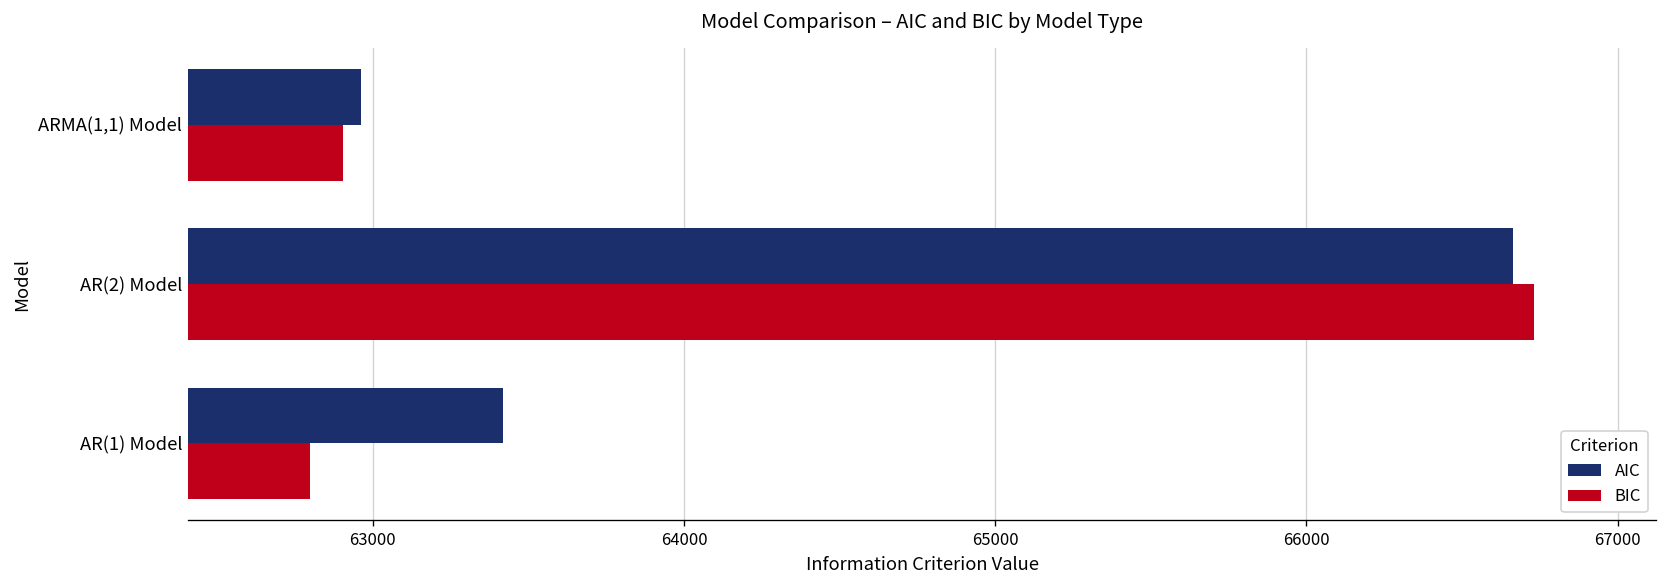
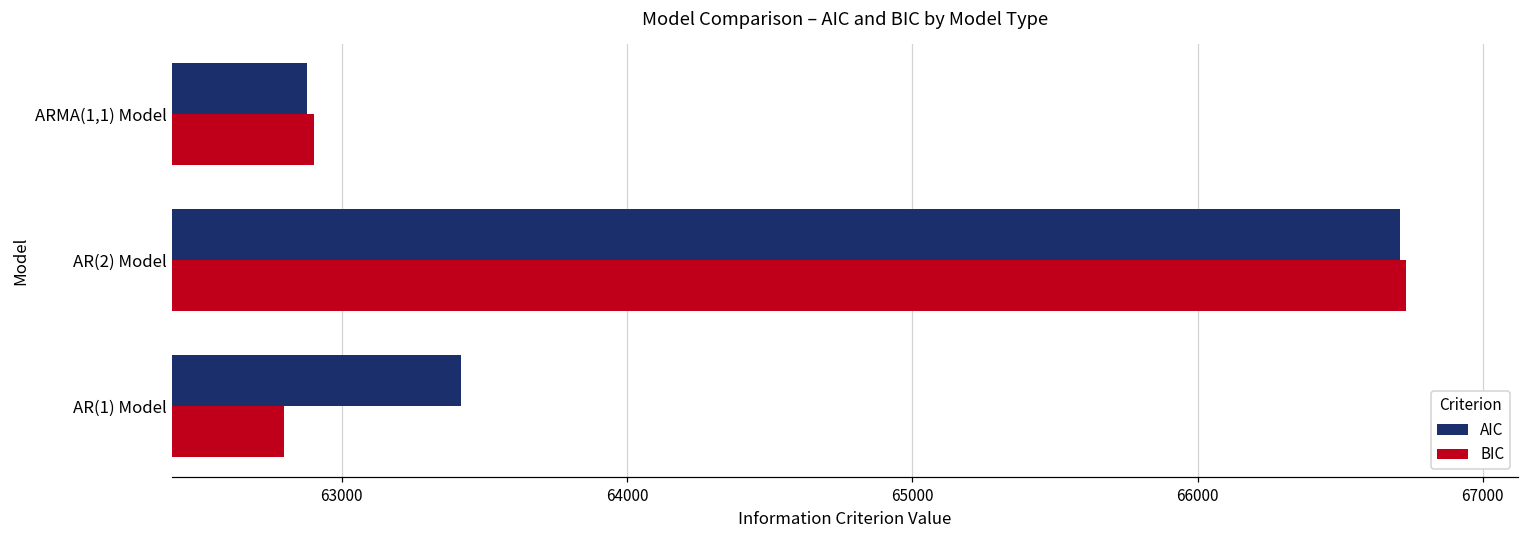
  {
    "AIC": {
-     "ARMA(1,1) Model": 62960,
-     "AR(2) Model": 66660,
+     "ARMA(1,1) Model": 62880,
+     "AR(2) Model": 66710,
      "AR(1) Model": 63420
    },
    "BIC": {
      "ARMA(1,1) Model": 62900,
      "AR(2) Model": 66730,
      "AR(1) Model": 62800
    }
  }
